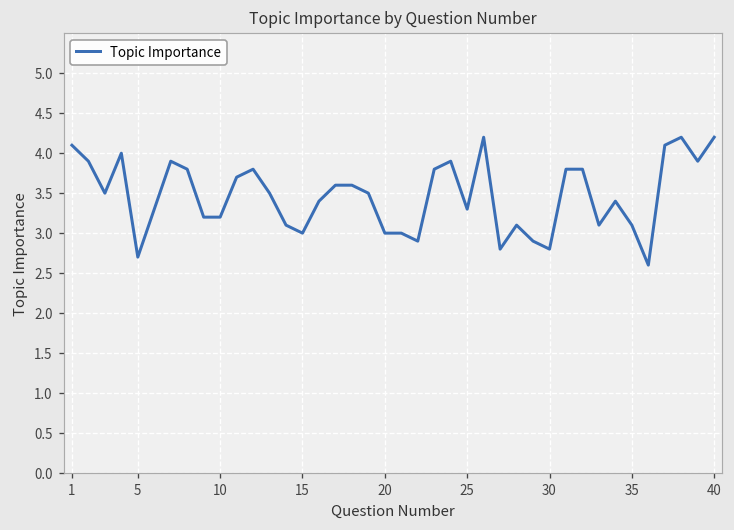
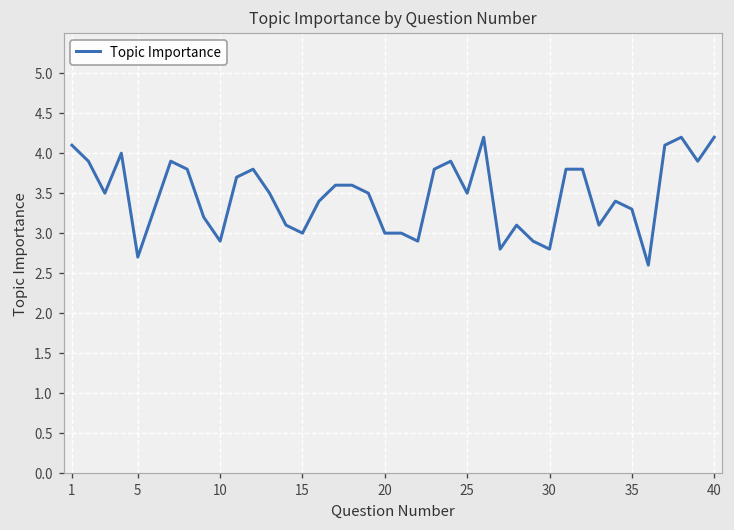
  {
    "1": 4.1,
    "5": 2.7,
-   "10": 3.2,
+   "10": 2.9,
    "15": 3.0,
    "20": 3.0,
-   "25": 3.3,
+   "25": 3.5,
    "30": 2.8,
-   "35": 3.1,
+   "35": 3.3,
    "40": 4.2
  }
